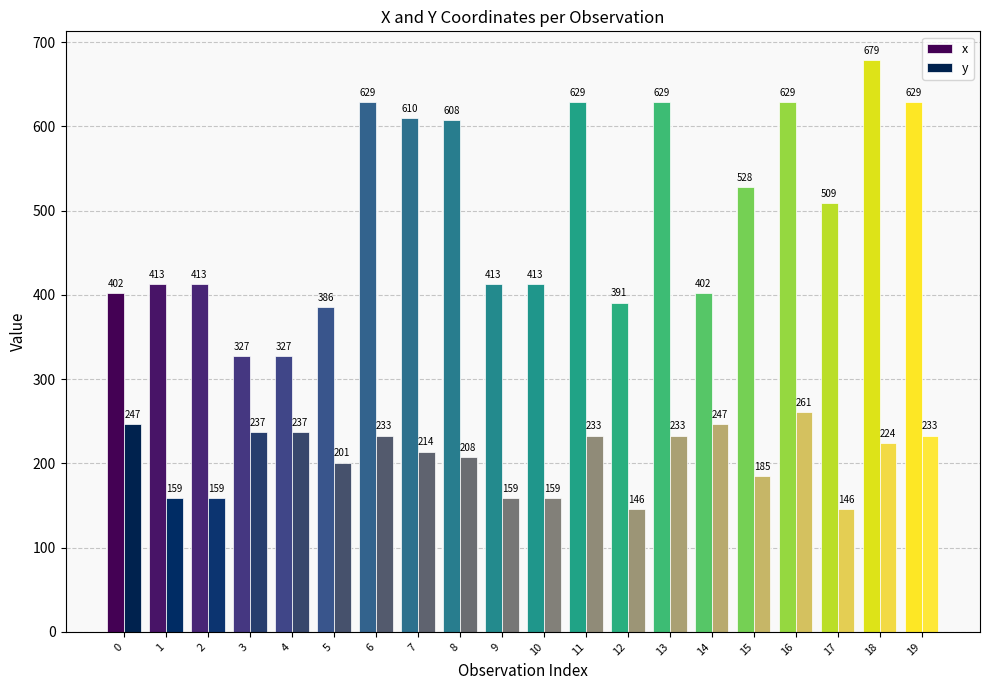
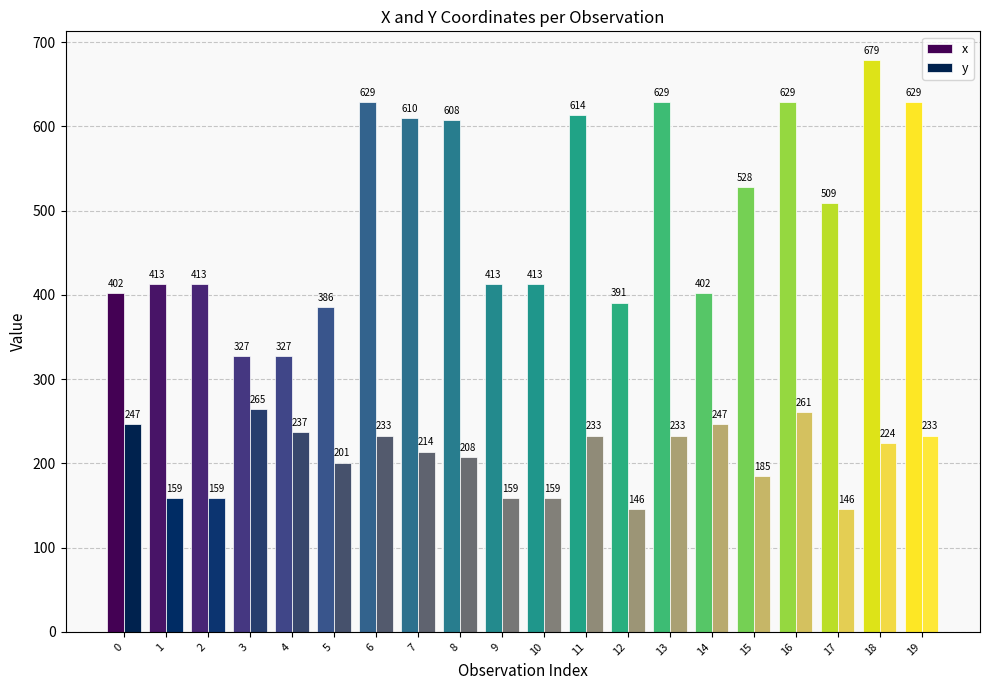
  {
    "x": {
      "0": 402,
      "1": 413,
      "2": 413,
      "3": 327,
      "4": 327,
      "5": 386,
      "6": 629,
      "7": 610,
      "8": 608,
      "9": 413,
      "10": 413,
-     "11": 629,
+     "11": 614,
      "12": 391,
      "13": 629,
      "14": 402,
      "15": 528,
      "16": 629,
      "17": 509,
      "18": 679,
      "19": 629
    },
    "y": {
      "0": 247,
      "1": 159,
      "2": 159,
-     "3": 237,
+     "3": 265,
      "4": 237,
      "5": 201,
      "6": 233,
      "7": 214,
      "8": 208,
      "9": 159,
      "10": 159,
      "11": 233,
      "12": 146,
      "13": 233,
      "14": 247,
      "15": 185,
      "16": 261,
      "17": 146,
      "18": 224,
      "19": 233
    }
  }
